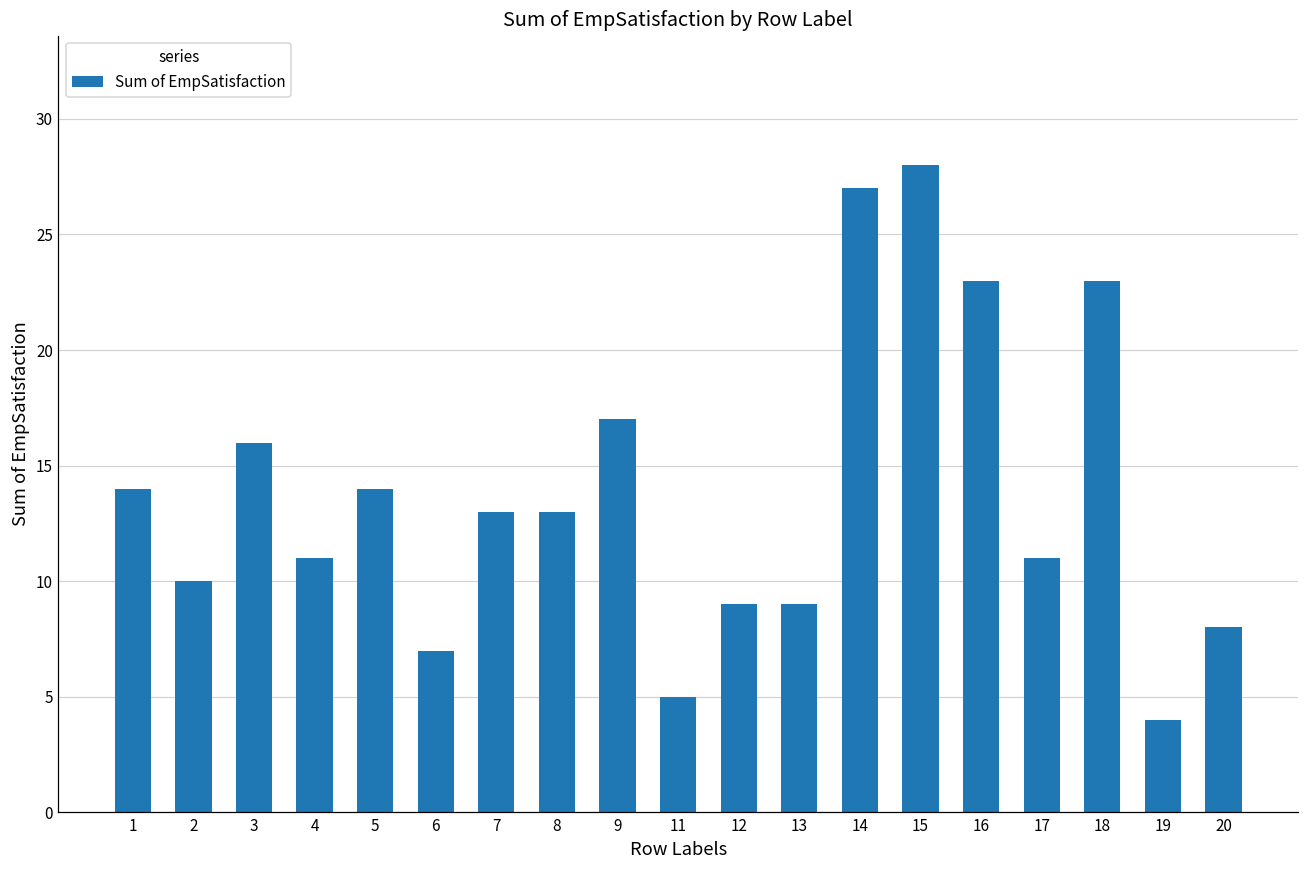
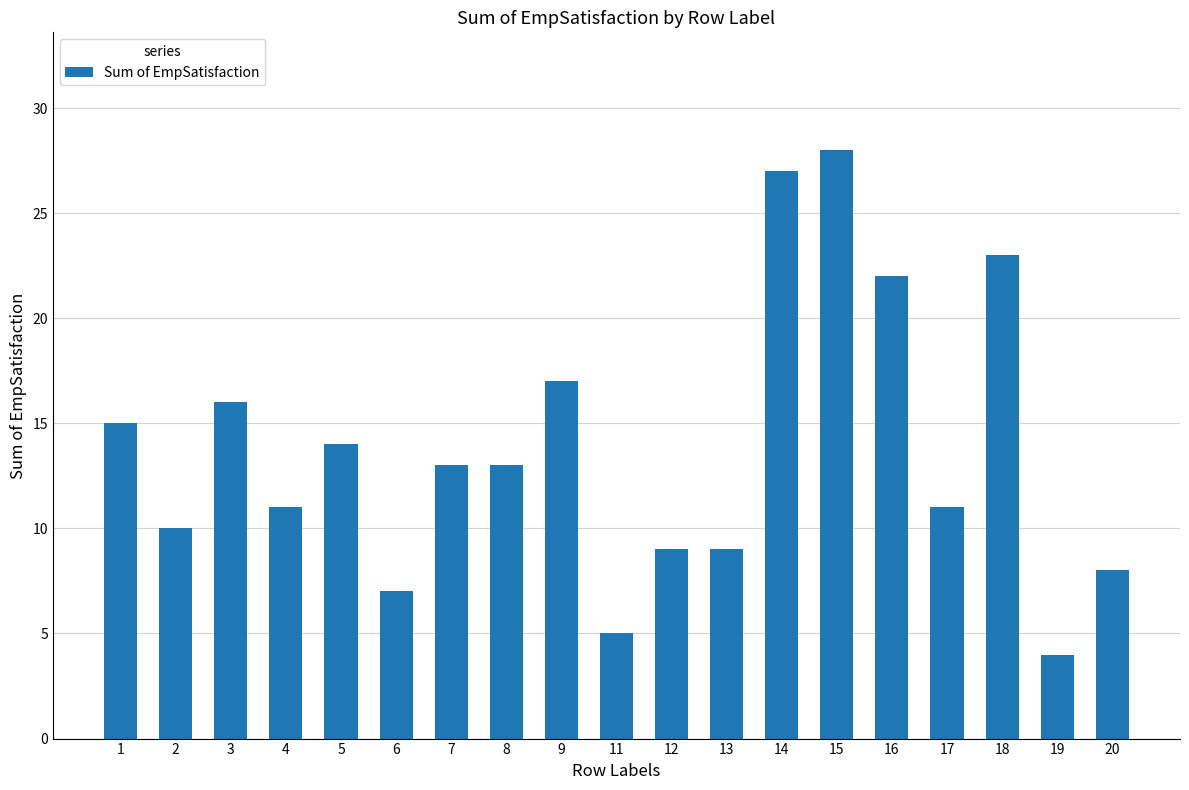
  {
-   "1": 14,
+   "1": 15,
    "2": 10,
    "3": 16,
    "4": 11,
    "5": 14,
    "6": 7,
    "7": 13,
    "8": 13,
    "9": 17,
    "11": 5,
    "12": 9,
    "13": 9,
    "14": 27,
    "15": 28,
-   "16": 23,
+   "16": 22,
    "17": 11,
    "18": 23,
    "19": 4,
    "20": 8
  }
